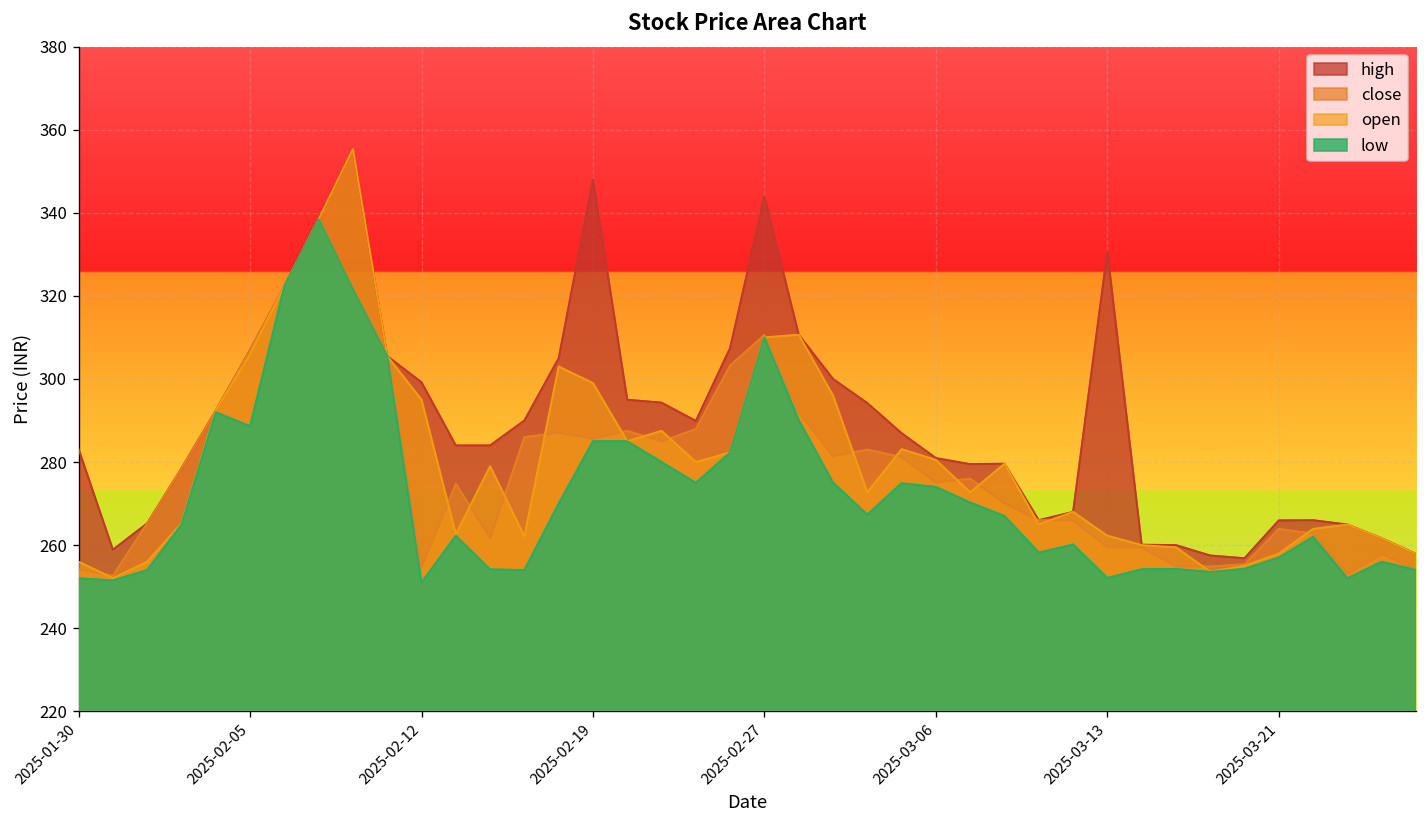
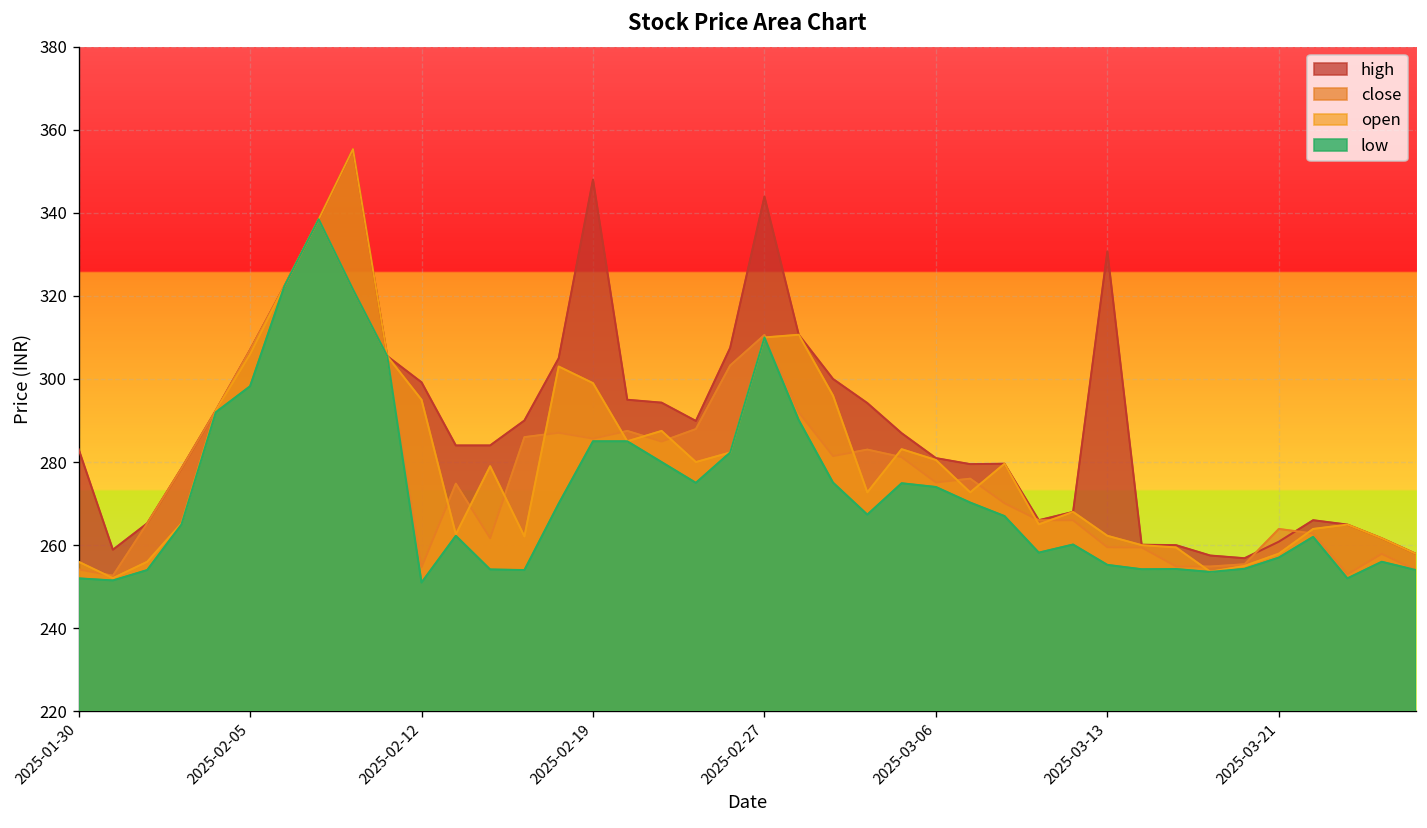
  {
    "high": {
      "2025-01-30": 283,
      "2025-02-12": 299,
      "2025-02-19": 348,
      "2025-02-27": 344,
      "2025-03-13": 331,
-     "2025-03-21": 266
+     "2025-03-21": 261
    },
    "low": {
      "2025-01-30": 252,
-     "2025-02-05": 289,
+     "2025-02-05": 298,
      "2025-02-12": 251,
      "2025-03-06": 274,
-     "2025-03-13": 252,
+     "2025-03-13": 255,
      "2025-03-21": 257
    }
  }
